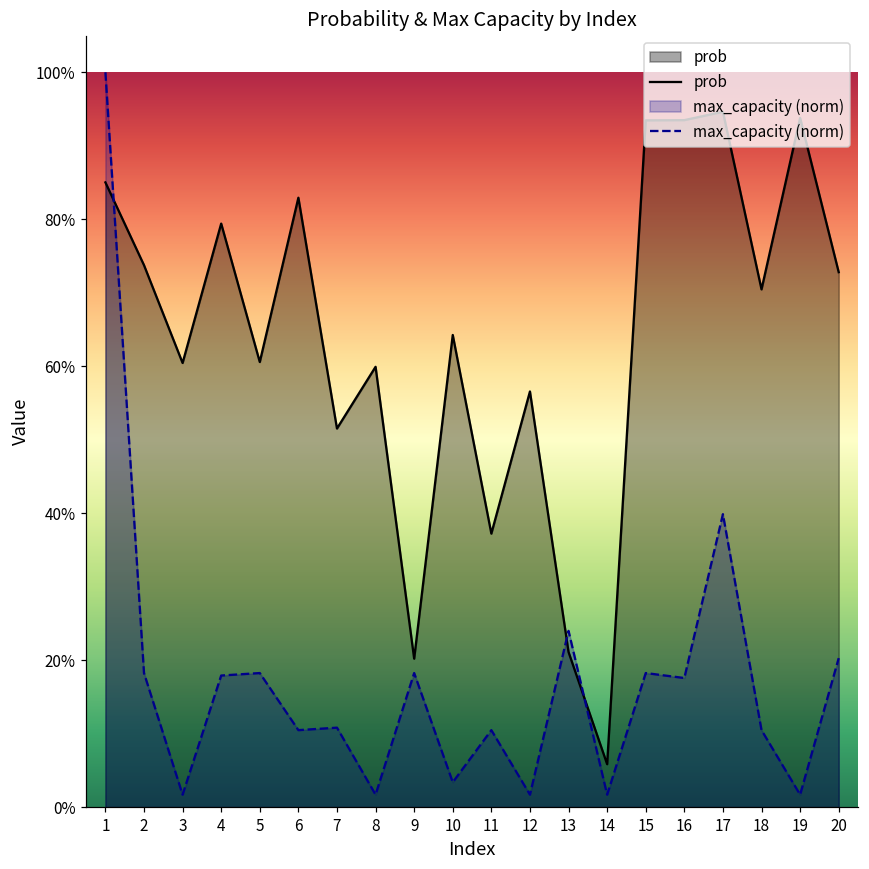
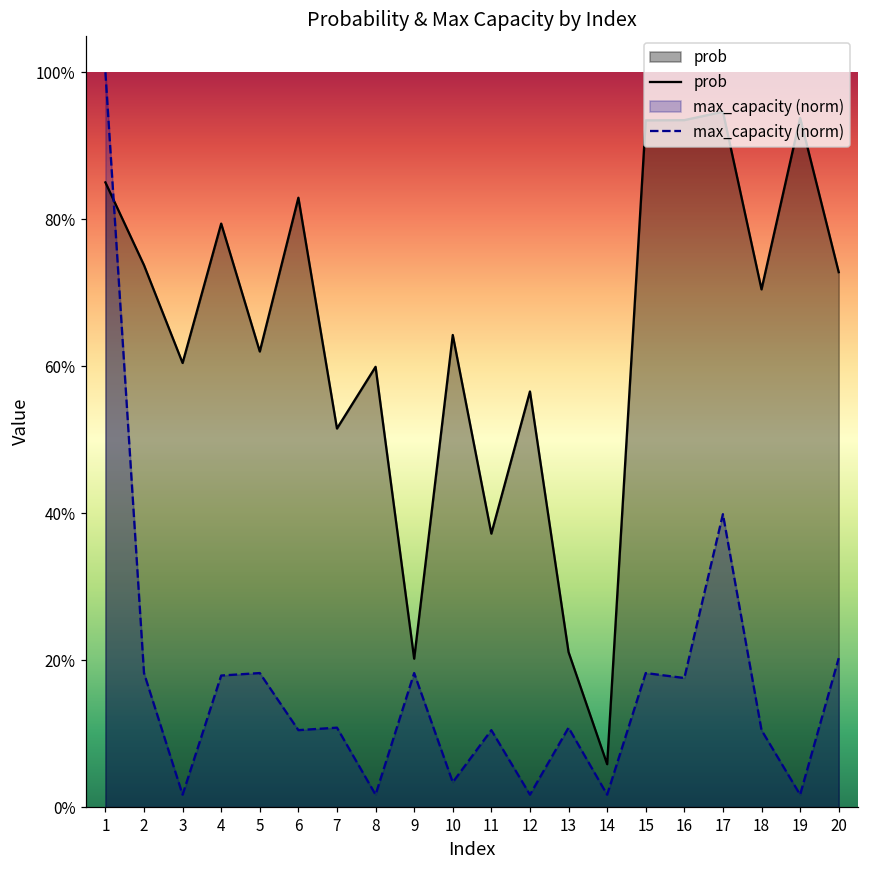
  {
    "prob": {
      "1": "85%",
      "2": "74%",
      "3": "60%",
      "4": "79%",
-     "5": "61%",
+     "5": "62%",
      "6": "83%",
      "7": "52%",
      "8": "60%",
      "9": "20%",
      "10": "64%",
      "11": "37%",
      "12": "57%",
      "13": "21%",
      "14": "6%",
      "18": "70%",
      "20": "73%"
    },
    "max_capacity (norm)": {
      "1": "100%",
      "2": "18%",
      "3": "2%",
      "4": "18%",
      "5": "18%",
      "6": "10%",
      "7": "11%",
      "8": "2%",
      "9": "18%",
      "10": "3%",
      "11": "10%",
      "12": "2%",
-     "13": "24%",
+     "13": "11%",
      "14": "2%",
      "15": "18%",
      "16": "18%",
      "17": "40%",
      "18": "10%",
      "19": "2%",
      "20": "20%"
    }
  }
